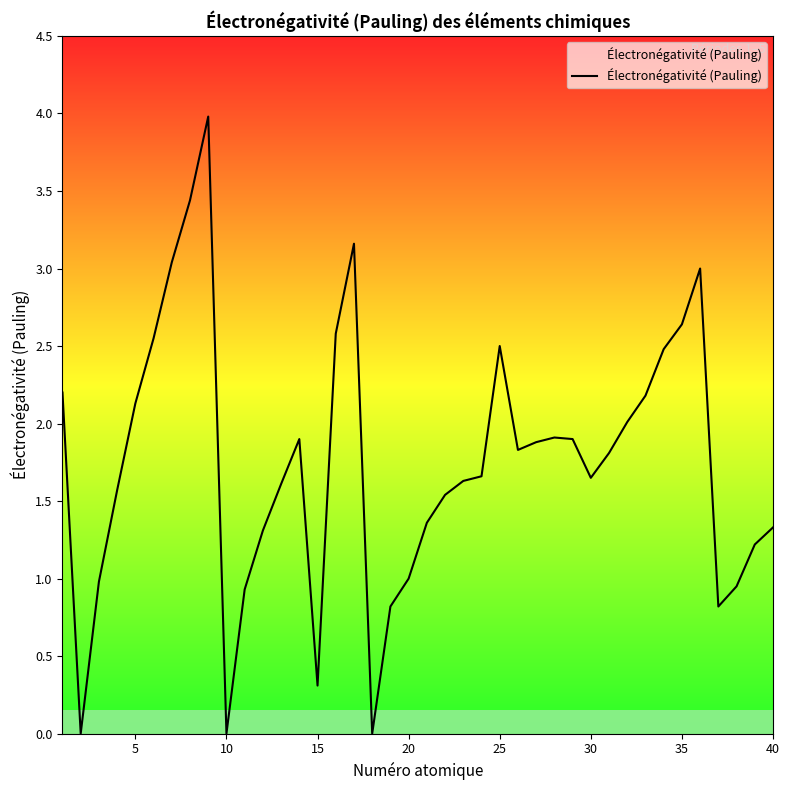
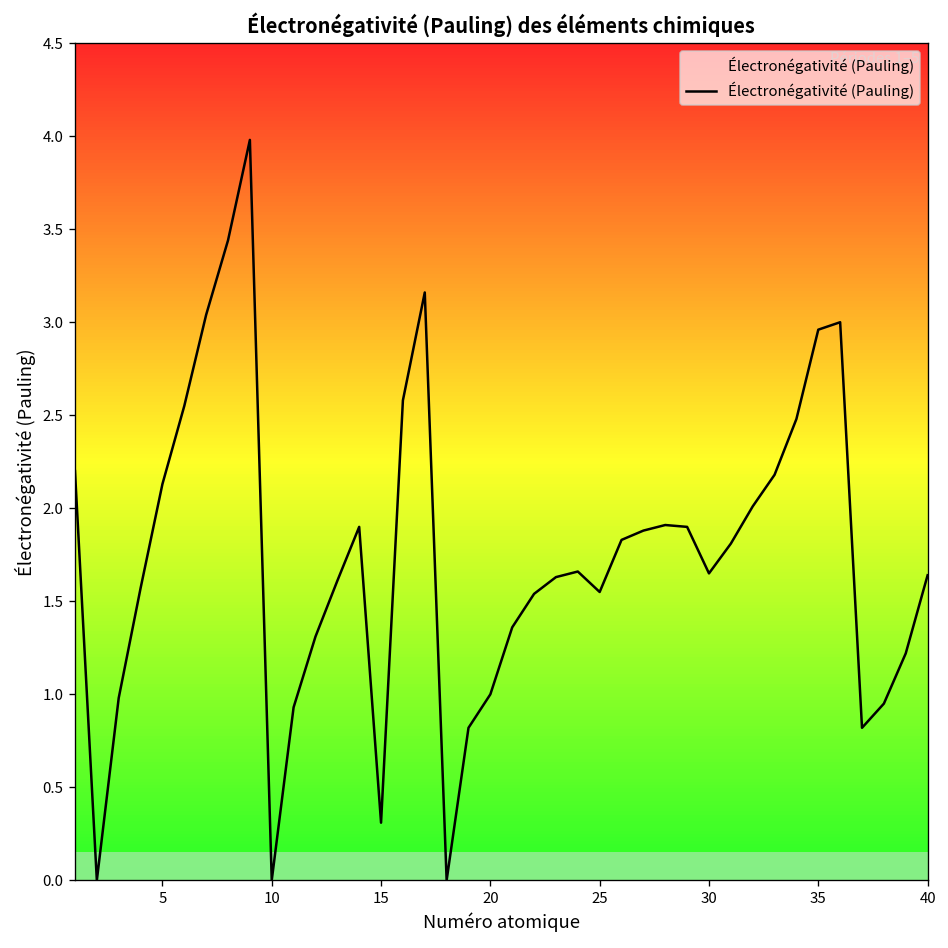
  {
    "5": 2.13,
    "15": 0.31,
    "20": 1.00,
-   "25": 2.50,
+   "25": 1.55,
    "30": 1.65,
-   "35": 2.64,
-   "40": 1.33
+   "35": 2.96,
+   "40": 1.64
  }
